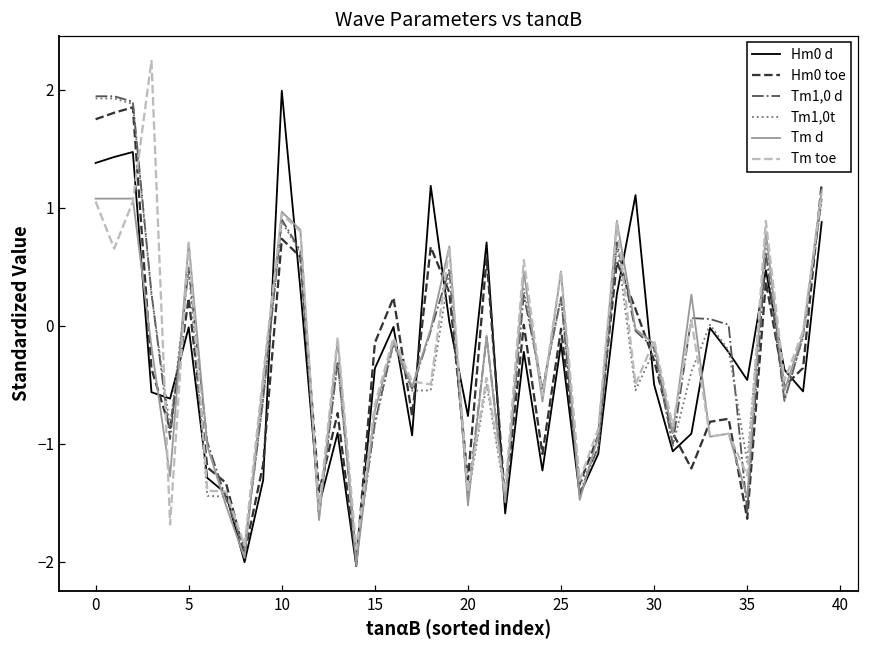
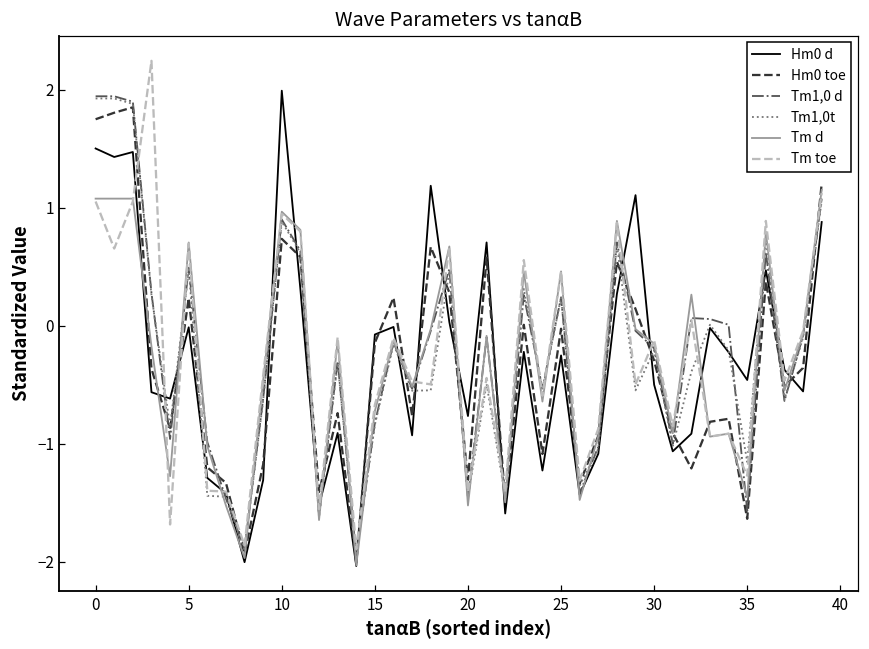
  {
    "Hm0 d": {
-     "0": 1.38,
+     "0": 1.50,
      "5": -0.01,
      "10": 1.99,
-     "15": -0.36,
+     "15": -0.07,
      "20": -0.76,
-     "25": -0.15,
+     "25": -0.25,
      "30": -0.50,
      "35": -0.46
    }
  }
